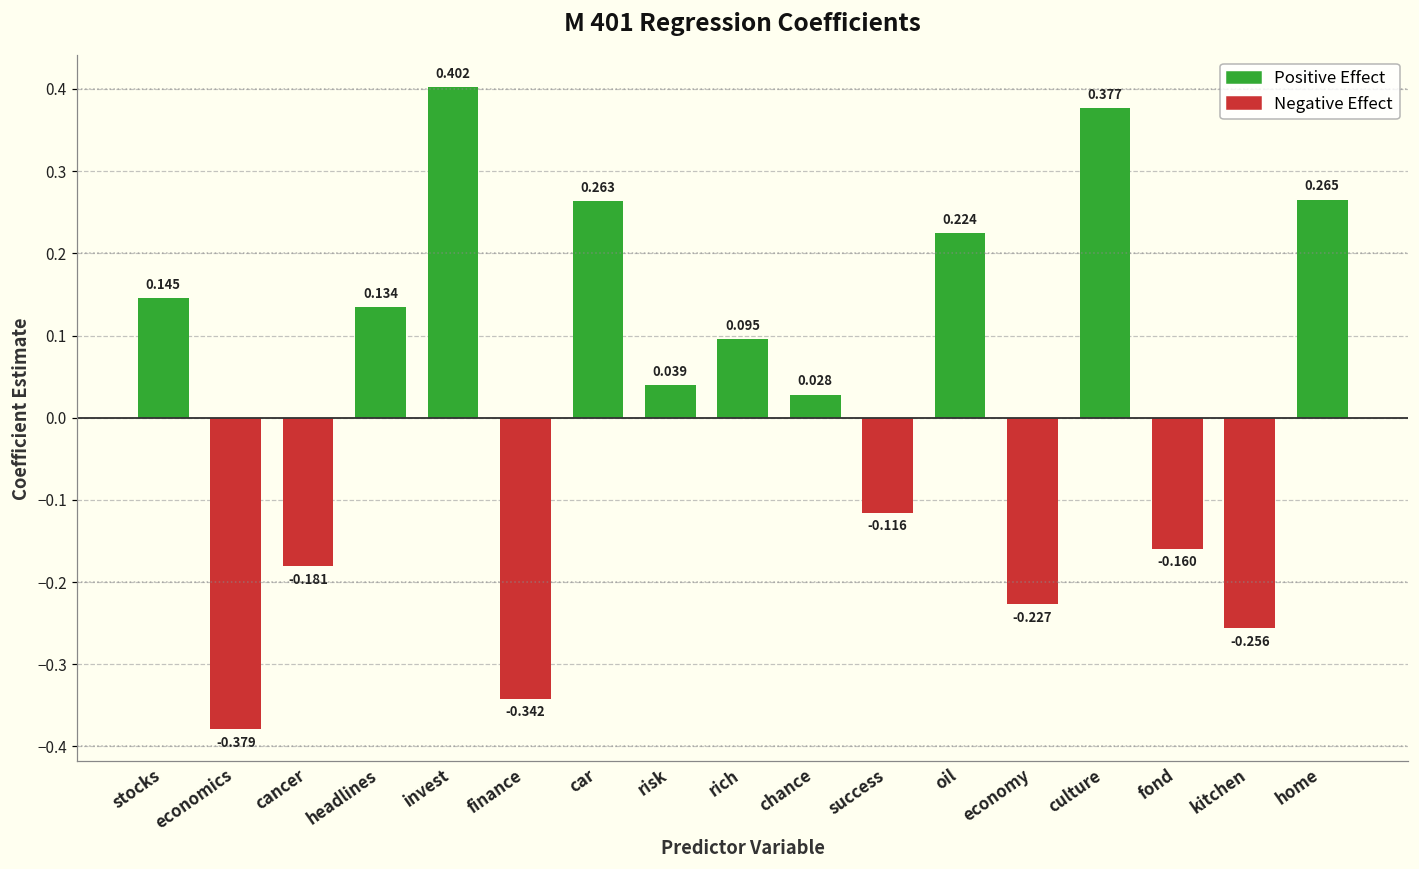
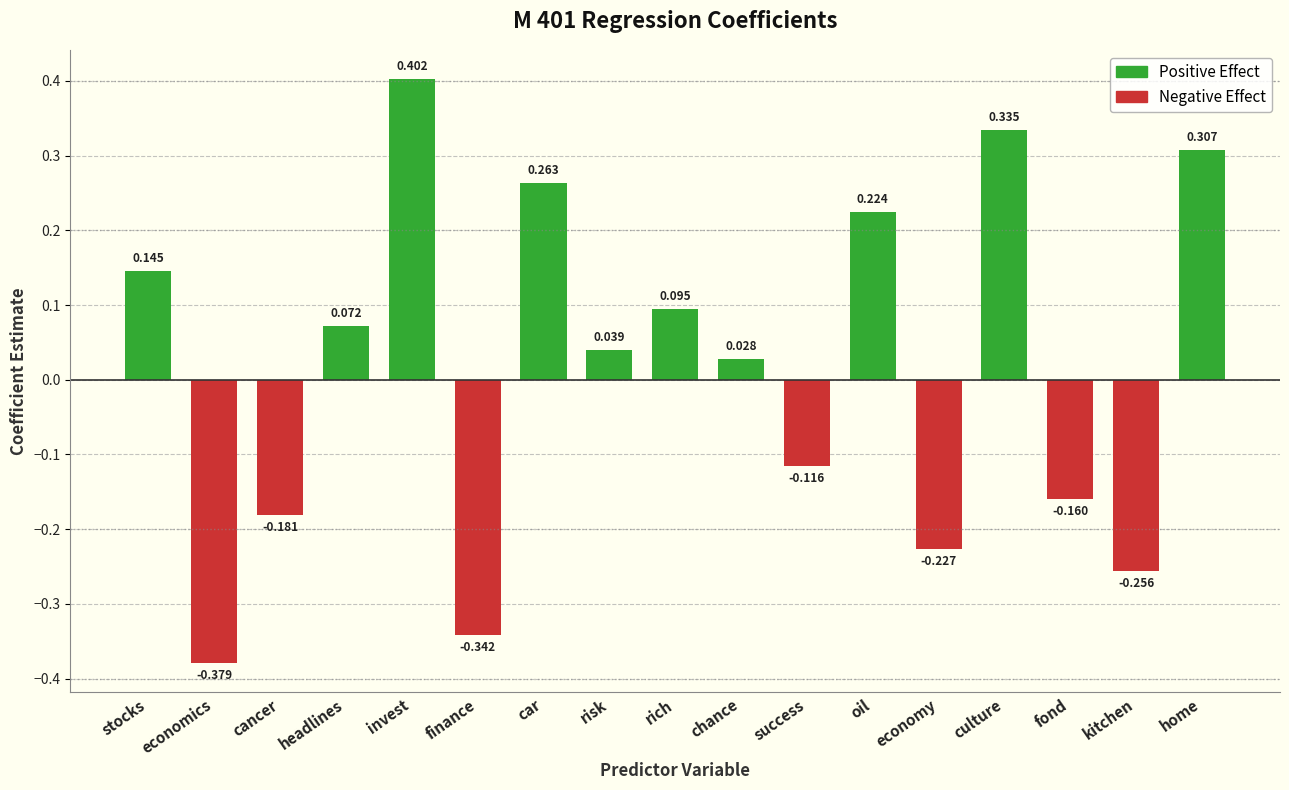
  {
    "stocks": 0.145,
    "economics": -0.379,
    "cancer": -0.181,
-   "headlines": 0.134,
+   "headlines": 0.072,
    "invest": 0.402,
    "finance": -0.342,
    "car": 0.263,
    "risk": 0.039,
    "rich": 0.095,
    "chance": 0.028,
    "success": -0.116,
    "oil": 0.224,
    "economy": -0.227,
-   "culture": 0.377,
+   "culture": 0.335,
    "fond": -0.160,
    "kitchen": -0.256,
-   "home": 0.265
+   "home": 0.307
  }
